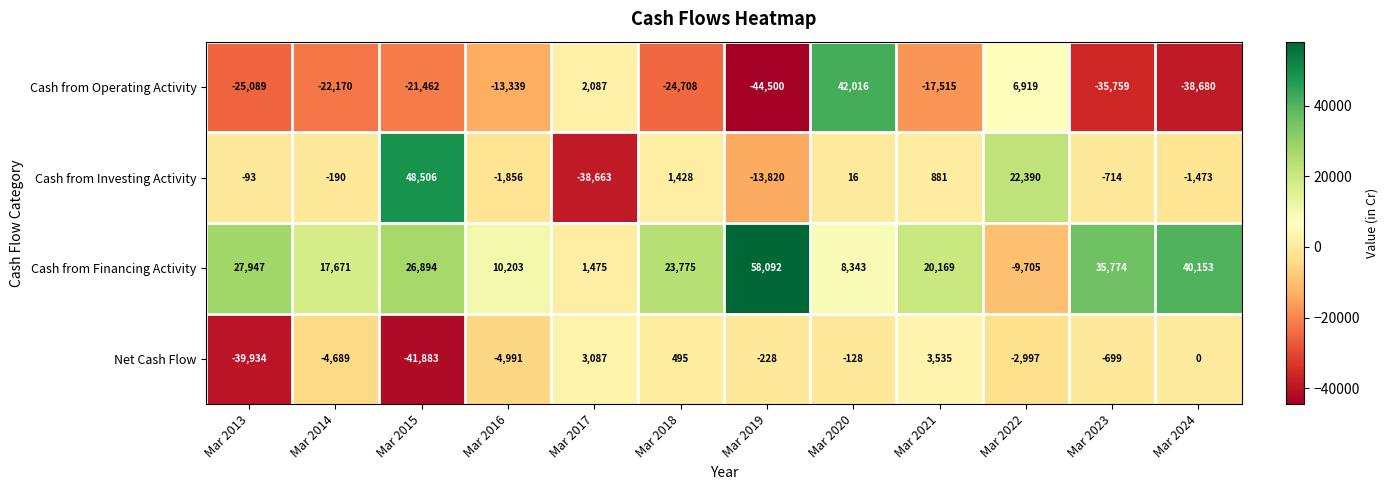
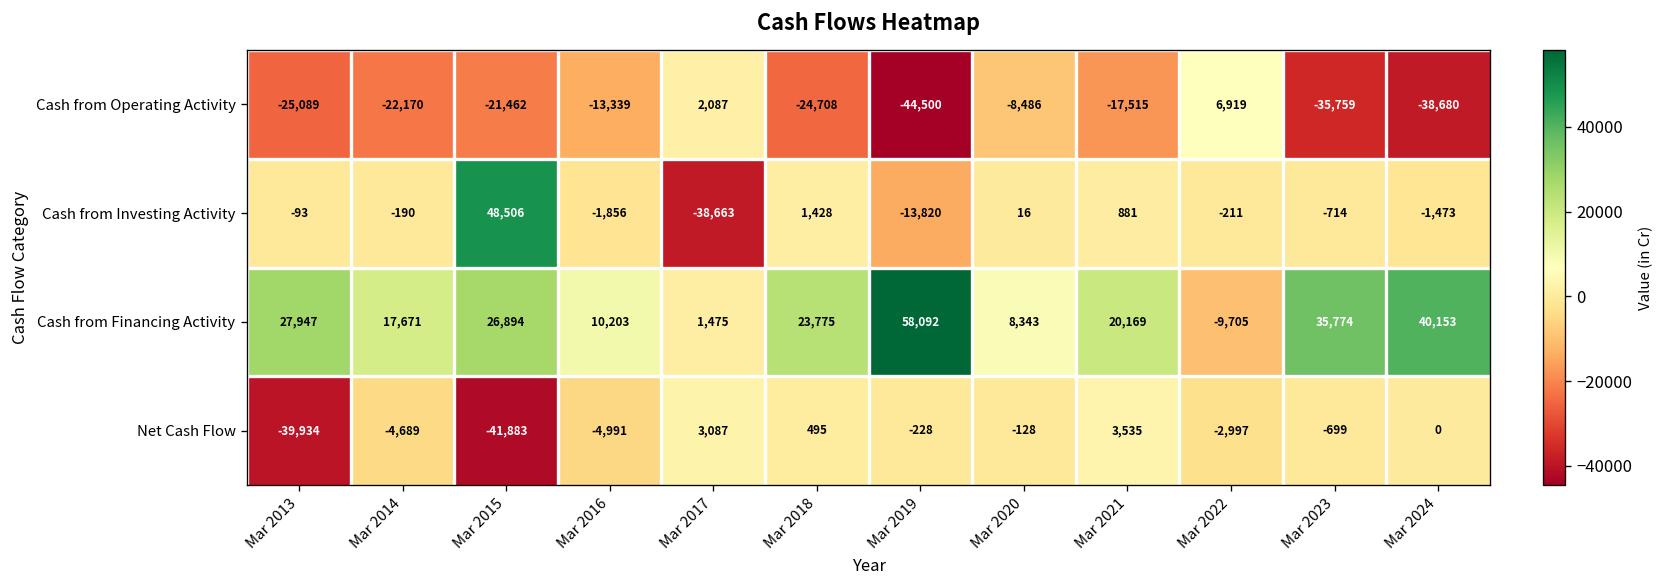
  {
    "Cash from Operating Activity": {
      "Mar 2013": "-25,089",
      "Mar 2014": "-22,170",
      "Mar 2015": "-21,462",
      "Mar 2016": "-13,339",
      "Mar 2017": "2,087",
      "Mar 2018": "-24,708",
      "Mar 2019": "-44,500",
-     "Mar 2020": "42,016",
+     "Mar 2020": "-8,486",
      "Mar 2021": "-17,515",
      "Mar 2022": "6,919",
      "Mar 2023": "-35,759",
      "Mar 2024": "-38,680"
    },
    "Cash from Investing Activity": {
      "Mar 2013": "-93",
      "Mar 2014": "-190",
      "Mar 2015": "48,506",
      "Mar 2016": "-1,856",
      "Mar 2017": "-38,663",
      "Mar 2018": "1,428",
      "Mar 2019": "-13,820",
      "Mar 2020": "16",
      "Mar 2021": "881",
-     "Mar 2022": "22,390",
+     "Mar 2022": "-211",
      "Mar 2023": "-714",
      "Mar 2024": "-1,473"
    },
    "Cash from Financing Activity": {
      "Mar 2013": "27,947",
      "Mar 2014": "17,671",
      "Mar 2015": "26,894",
      "Mar 2016": "10,203",
      "Mar 2017": "1,475",
      "Mar 2018": "23,775",
      "Mar 2019": "58,092",
      "Mar 2020": "8,343",
      "Mar 2021": "20,169",
      "Mar 2022": "-9,705",
      "Mar 2023": "35,774",
      "Mar 2024": "40,153"
    },
    "Net Cash Flow": {
      "Mar 2013": "-39,934",
      "Mar 2014": "-4,689",
      "Mar 2015": "-41,883",
      "Mar 2016": "-4,991",
      "Mar 2017": "3,087",
      "Mar 2018": "495",
      "Mar 2019": "-228",
      "Mar 2020": "-128",
      "Mar 2021": "3,535",
      "Mar 2022": "-2,997",
      "Mar 2023": "-699",
      "Mar 2024": "0"
    }
  }
